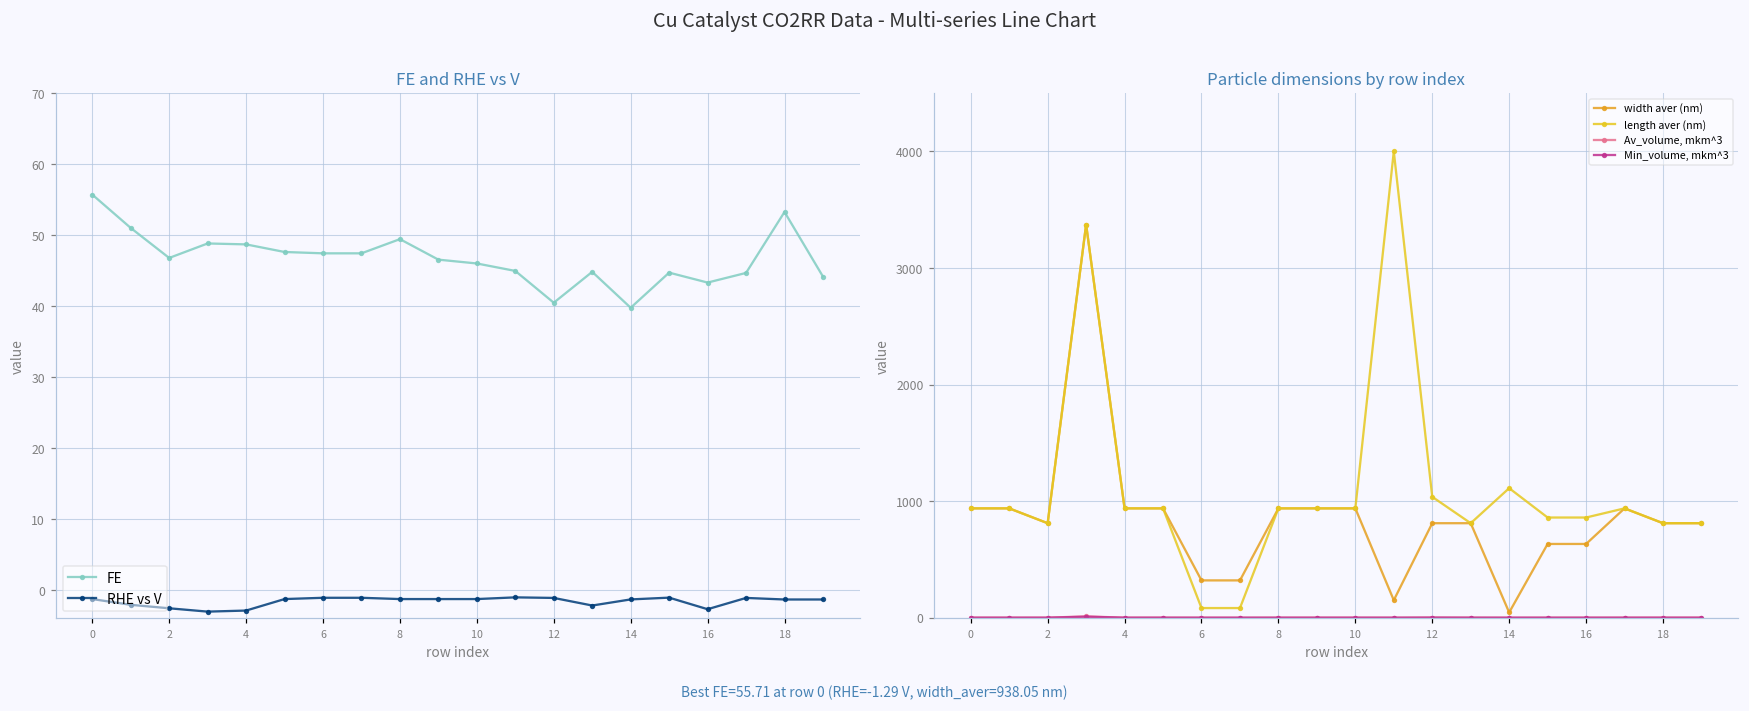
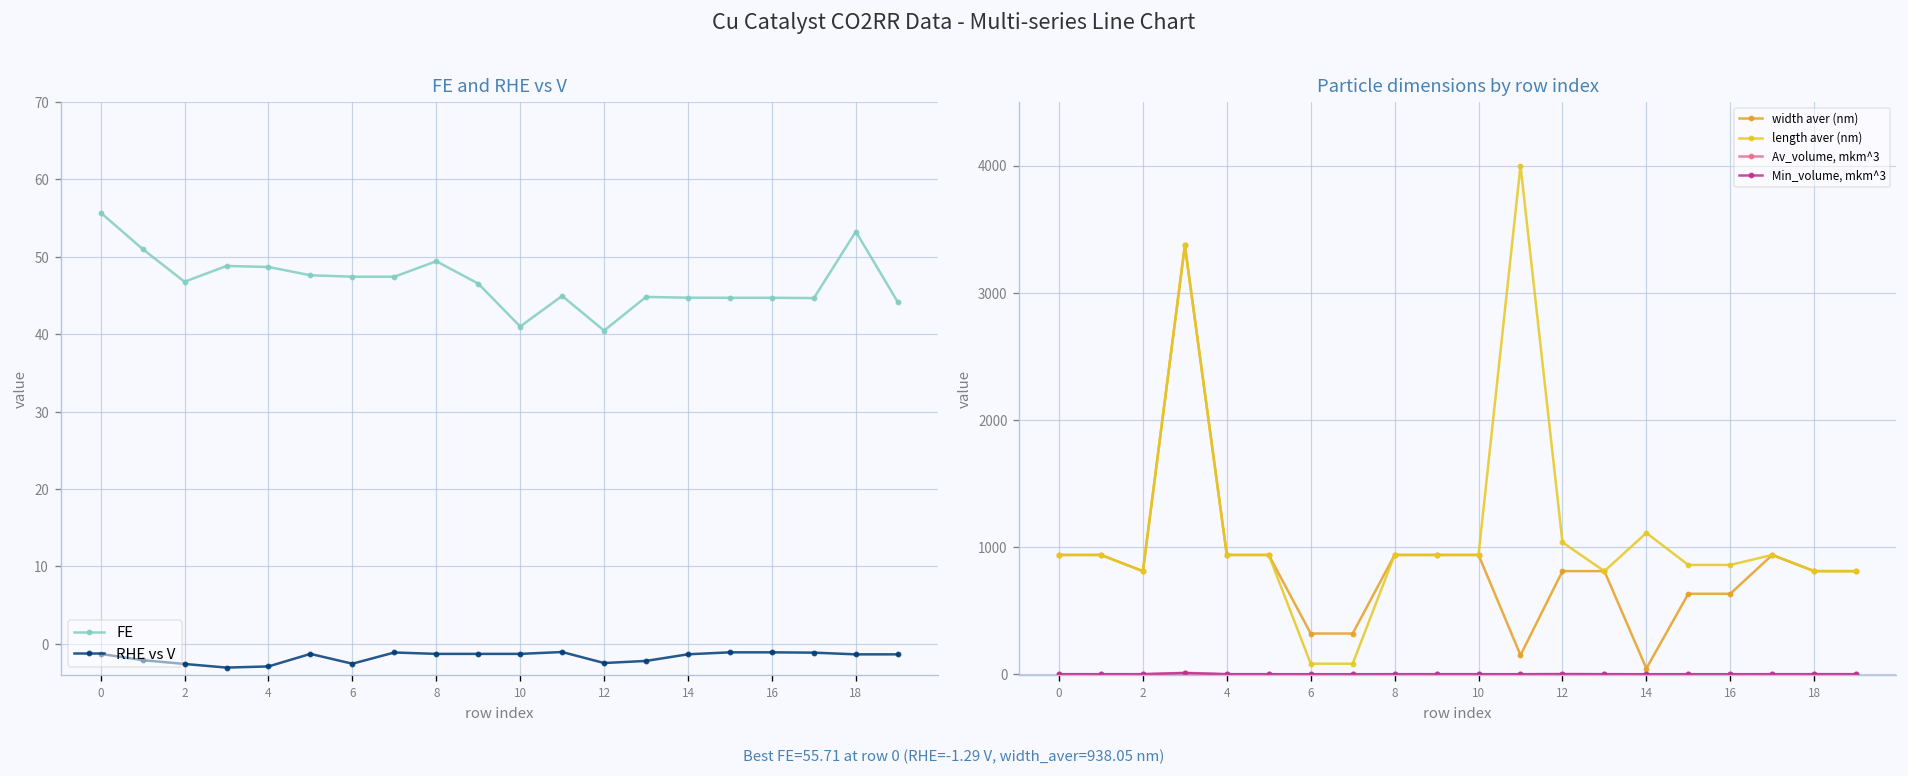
  {
    "FE and RHE vs V": {
      "FE": {
        "0": 56,
        "2": 47,
        "4": 49,
        "6": 47,
        "8": 49,
-       "10": 46,
+       "10": 41,
        "12": 40,
-       "14": 40,
-       "16": 43,
+       "14": 45,
+       "16": 45,
        "18": 53
      },
      "RHE vs V": {
        "2": -3,
        "4": -3,
-       "6": -1,
+       "6": -3,
        "8": -1,
        "10": -1,
-       "12": -1,
+       "12": -2,
        "14": -1,
-       "16": -3,
+       "16": -1,
        "18": -1
      }
    },
    "Particle dimensions by row index": {
      "Min_volume, mkm^3": {
        "0": 0,
        "2": 0,
        "4": 0,
        "6": 0,
        "8": 0,
        "10": 0,
        "12": 0,
        "14": 0,
        "16": 0,
        "18": 0
      }
    }
  }
